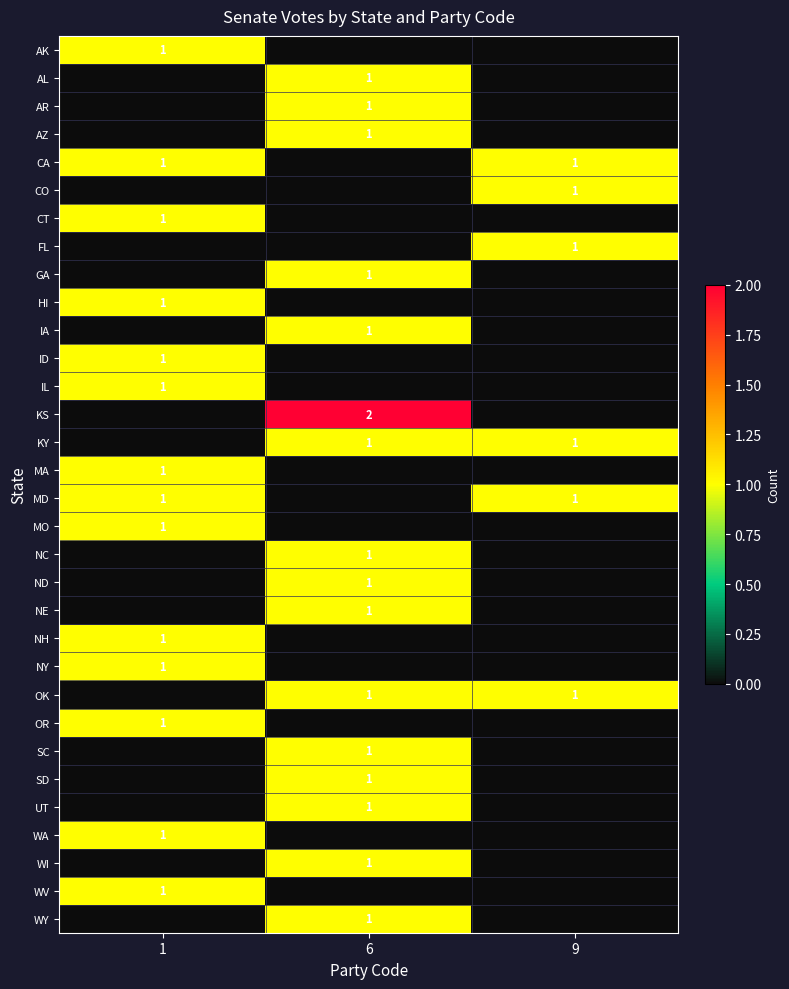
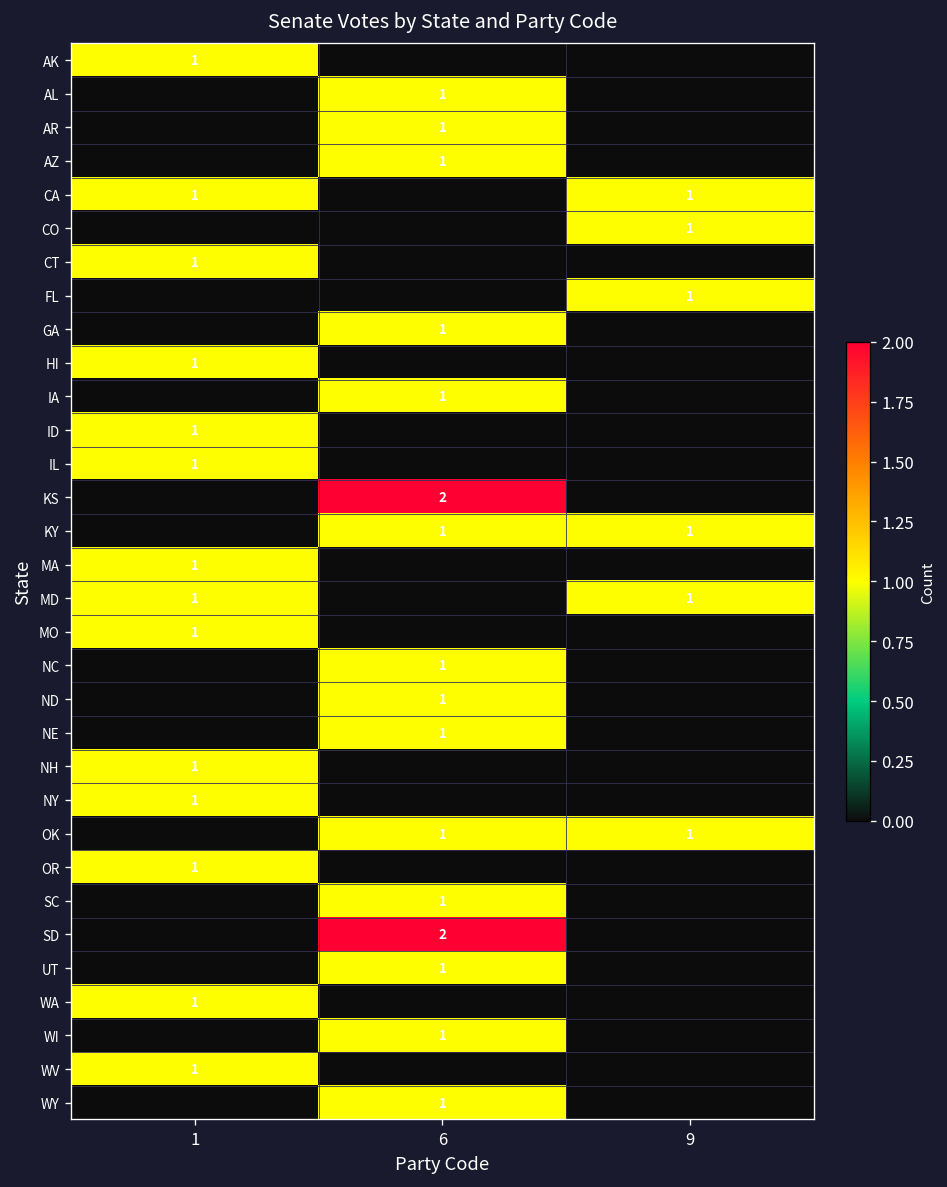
  {
    "AK": {
      "1": 1
    },
    "AL": {
      "6": 1
    },
    "AR": {
      "6": 1
    },
    "AZ": {
      "6": 1
    },
    "CA": {
      "1": 1,
      "9": 1
    },
    "CO": {
      "9": 1
    },
    "CT": {
      "1": 1
    },
    "FL": {
      "9": 1
    },
    "GA": {
      "6": 1
    },
    "HI": {
      "1": 1
    },
    "IA": {
      "6": 1
    },
    "ID": {
      "1": 1
    },
    "IL": {
      "1": 1
    },
    "KS": {
      "6": 2
    },
    "KY": {
      "6": 1,
      "9": 1
    },
    "MA": {
      "1": 1
    },
    "MD": {
      "1": 1,
      "9": 1
    },
    "MO": {
      "1": 1
    },
    "NC": {
      "6": 1
    },
    "ND": {
      "6": 1
    },
    "NE": {
      "6": 1
    },
    "NH": {
      "1": 1
    },
    "NY": {
      "1": 1
    },
    "OK": {
      "6": 1,
      "9": 1
    },
    "OR": {
      "1": 1
    },
    "SC": {
      "6": 1
    },
    "SD": {
-     "6": 1
+     "6": 2
    },
    "UT": {
      "6": 1
    },
    "WA": {
      "1": 1
    },
    "WI": {
      "6": 1
    },
    "WV": {
      "1": 1
    },
    "WY": {
      "6": 1
    }
  }
